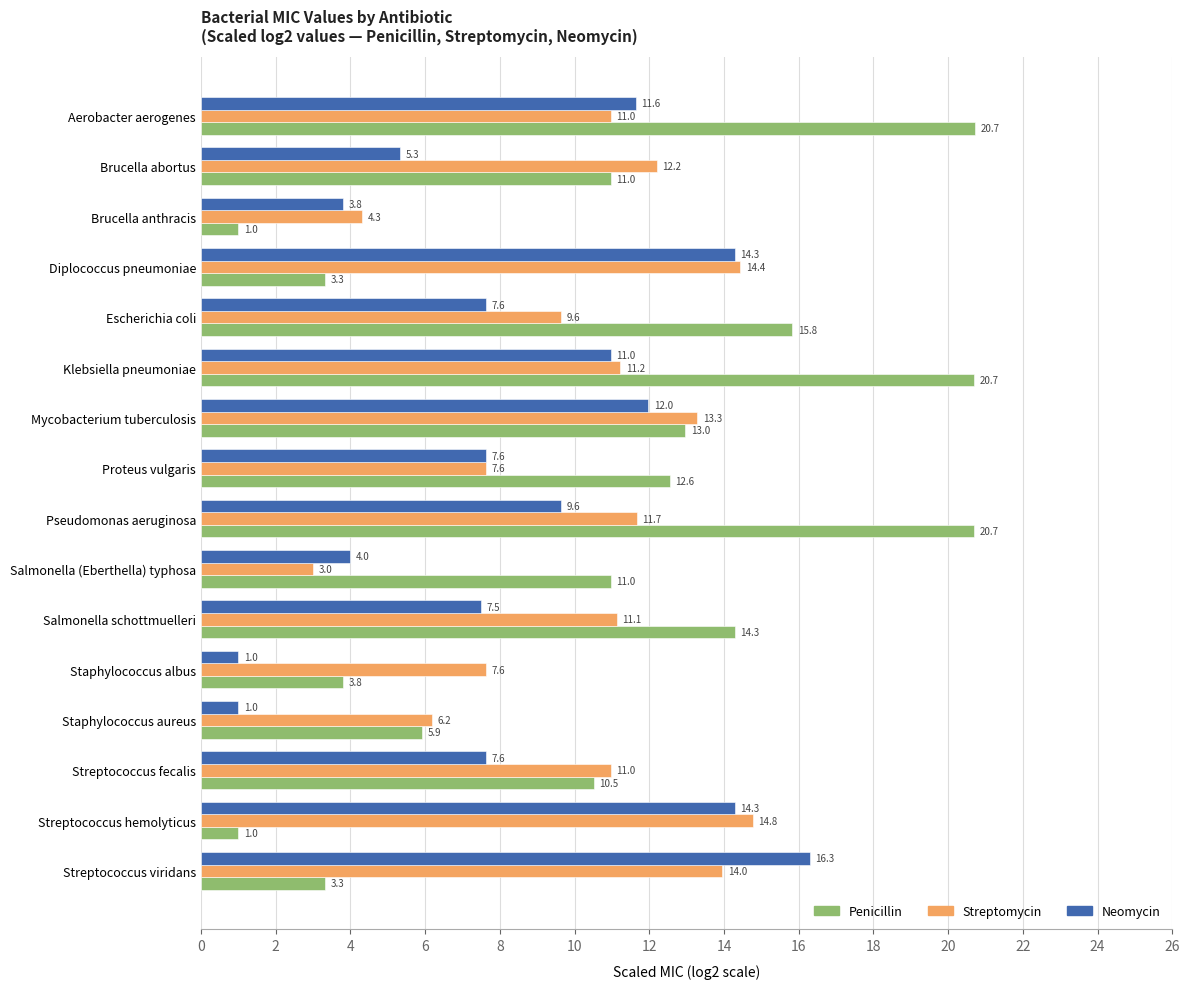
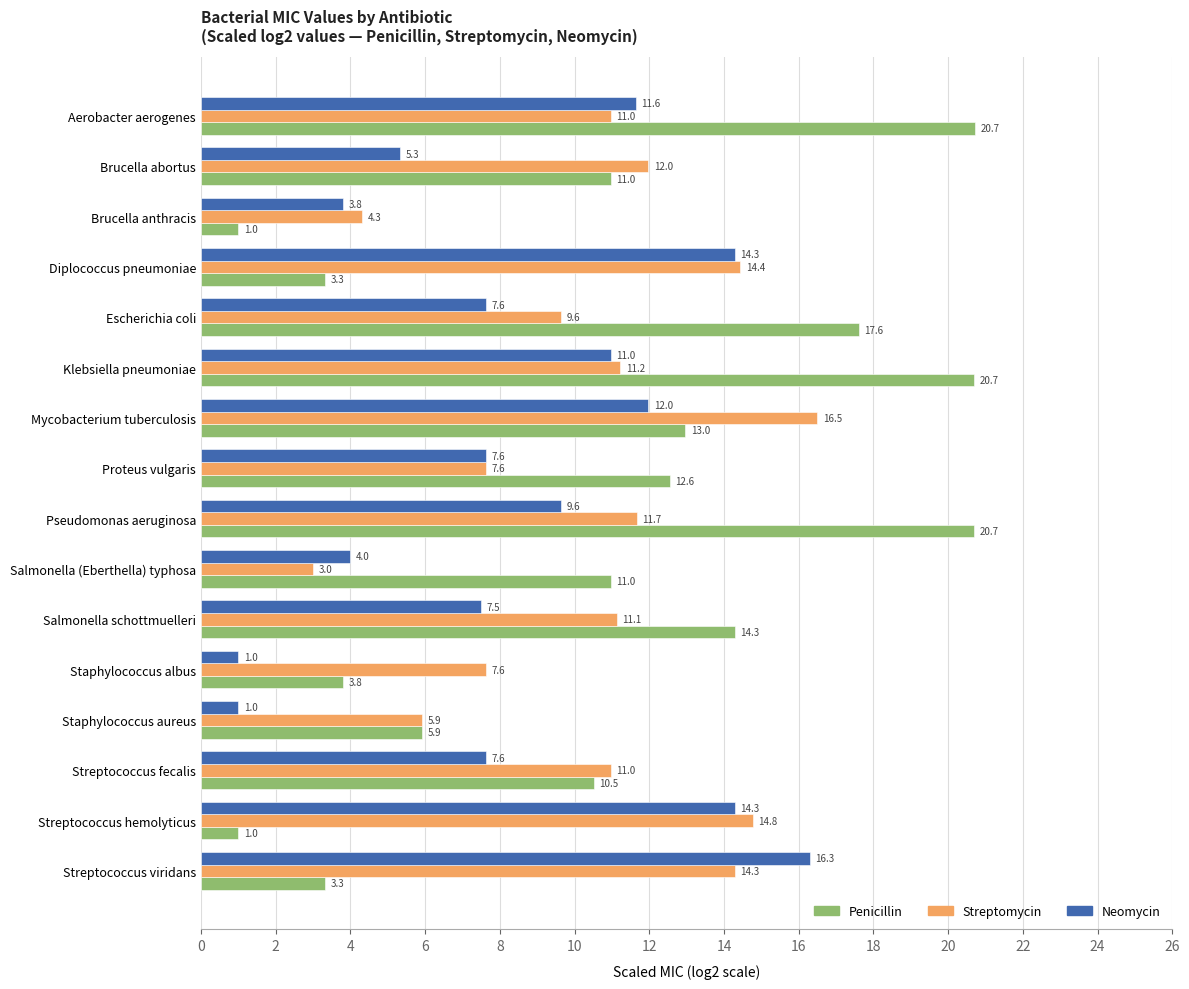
  {
    "Penicillin": {
      "Aerobacter aerogenes": 20.7,
      "Brucella abortus": 11.0,
      "Brucella anthracis": 1.0,
      "Diplococcus pneumoniae": 3.3,
-     "Escherichia coli": 15.8,
+     "Escherichia coli": 17.6,
      "Klebsiella pneumoniae": 20.7,
      "Mycobacterium tuberculosis": 13.0,
      "Proteus vulgaris": 12.6,
      "Pseudomonas aeruginosa": 20.7,
      "Salmonella (Eberthella) typhosa": 11.0,
      "Salmonella schottmuelleri": 14.3,
      "Staphylococcus albus": 3.8,
      "Staphylococcus aureus": 5.9,
      "Streptococcus fecalis": 10.5,
      "Streptococcus hemolyticus": 1.0,
      "Streptococcus viridans": 3.3
    },
    "Streptomycin": {
      "Aerobacter aerogenes": 11.0,
-     "Brucella abortus": 12.2,
+     "Brucella abortus": 12.0,
      "Brucella anthracis": 4.3,
      "Diplococcus pneumoniae": 14.4,
      "Escherichia coli": 9.6,
      "Klebsiella pneumoniae": 11.2,
-     "Mycobacterium tuberculosis": 13.3,
+     "Mycobacterium tuberculosis": 16.5,
      "Proteus vulgaris": 7.6,
      "Pseudomonas aeruginosa": 11.7,
      "Salmonella (Eberthella) typhosa": 3.0,
      "Salmonella schottmuelleri": 11.1,
      "Staphylococcus albus": 7.6,
-     "Staphylococcus aureus": 6.2,
+     "Staphylococcus aureus": 5.9,
      "Streptococcus fecalis": 11.0,
      "Streptococcus hemolyticus": 14.8,
-     "Streptococcus viridans": 14.0
+     "Streptococcus viridans": 14.3
    },
    "Neomycin": {
      "Aerobacter aerogenes": 11.6,
      "Brucella abortus": 5.3,
      "Brucella anthracis": 3.8,
      "Diplococcus pneumoniae": 14.3,
      "Escherichia coli": 7.6,
      "Klebsiella pneumoniae": 11.0,
      "Mycobacterium tuberculosis": 12.0,
      "Proteus vulgaris": 7.6,
      "Pseudomonas aeruginosa": 9.6,
      "Salmonella (Eberthella) typhosa": 4.0,
      "Salmonella schottmuelleri": 7.5,
      "Staphylococcus albus": 1.0,
      "Staphylococcus aureus": 1.0,
      "Streptococcus fecalis": 7.6,
      "Streptococcus hemolyticus": 14.3,
      "Streptococcus viridans": 16.3
    }
  }
